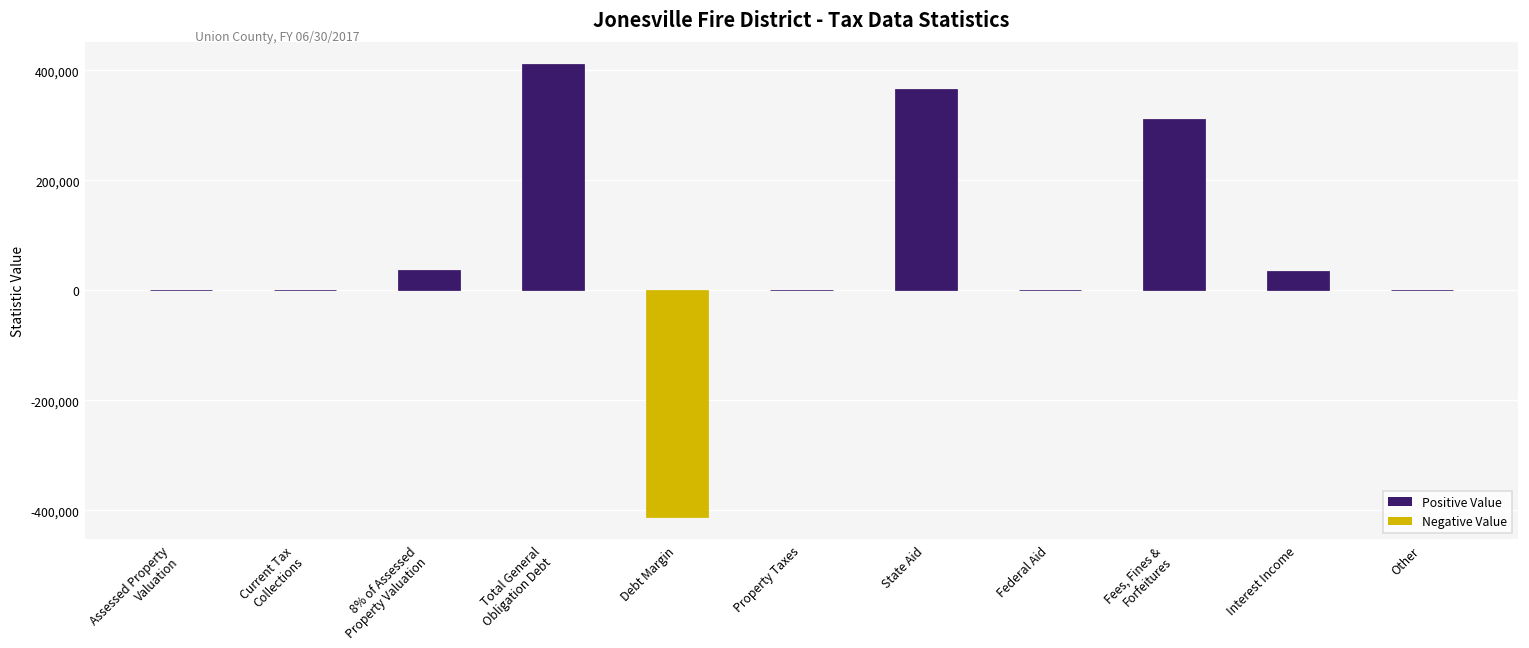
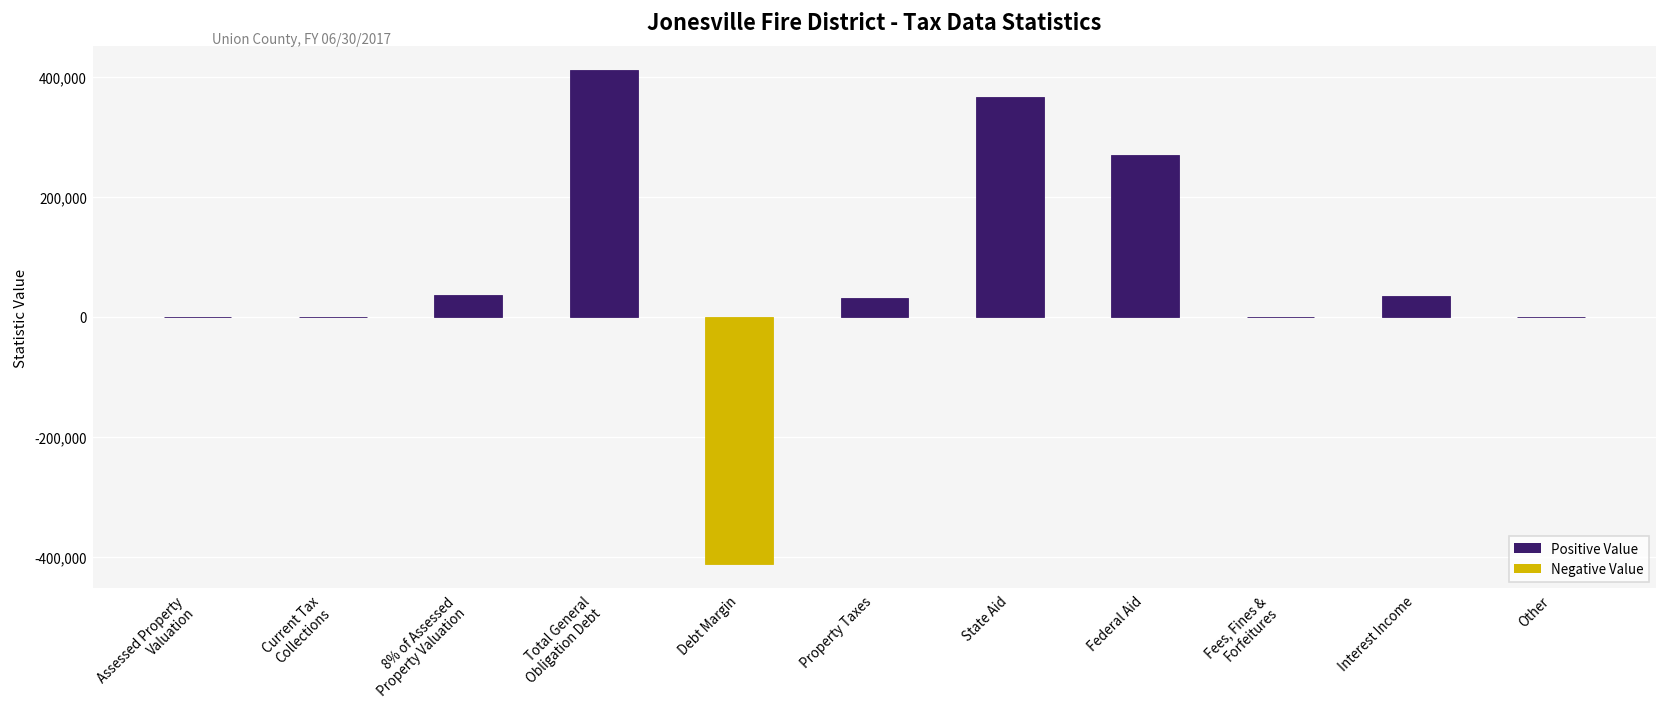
  {
    "Assessed Property Valuation": "0",
    "Current Tax Collections": "0",
    "8% of Assessed Property Valuation": "40,000",
    "Total General Obligation Debt": "410,000",
    "Debt Margin": "-410,000",
-   "Property Taxes": "0",
+   "Property Taxes": "30,000",
    "State Aid": "370,000",
-   "Federal Aid": "0",
-   "Fees, Fines & Forfeitures": "310,000",
+   "Federal Aid": "270,000",
+   "Fees, Fines & Forfeitures": "0",
    "Interest Income": "40,000",
    "Other": "0"
  }
